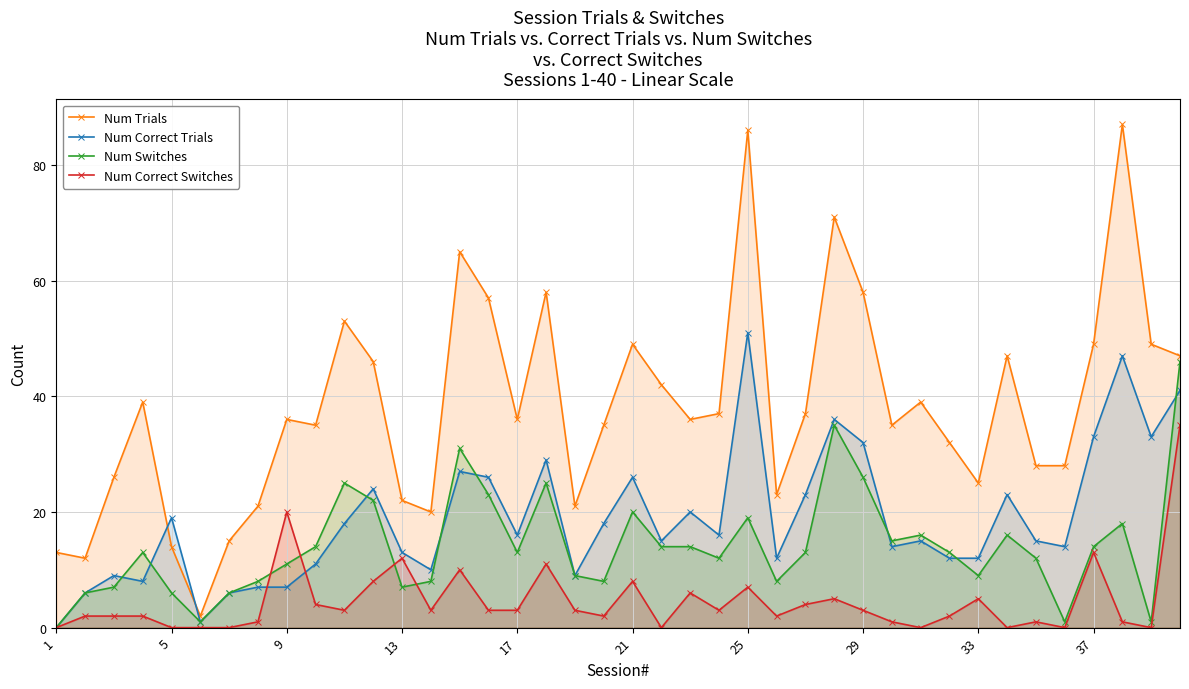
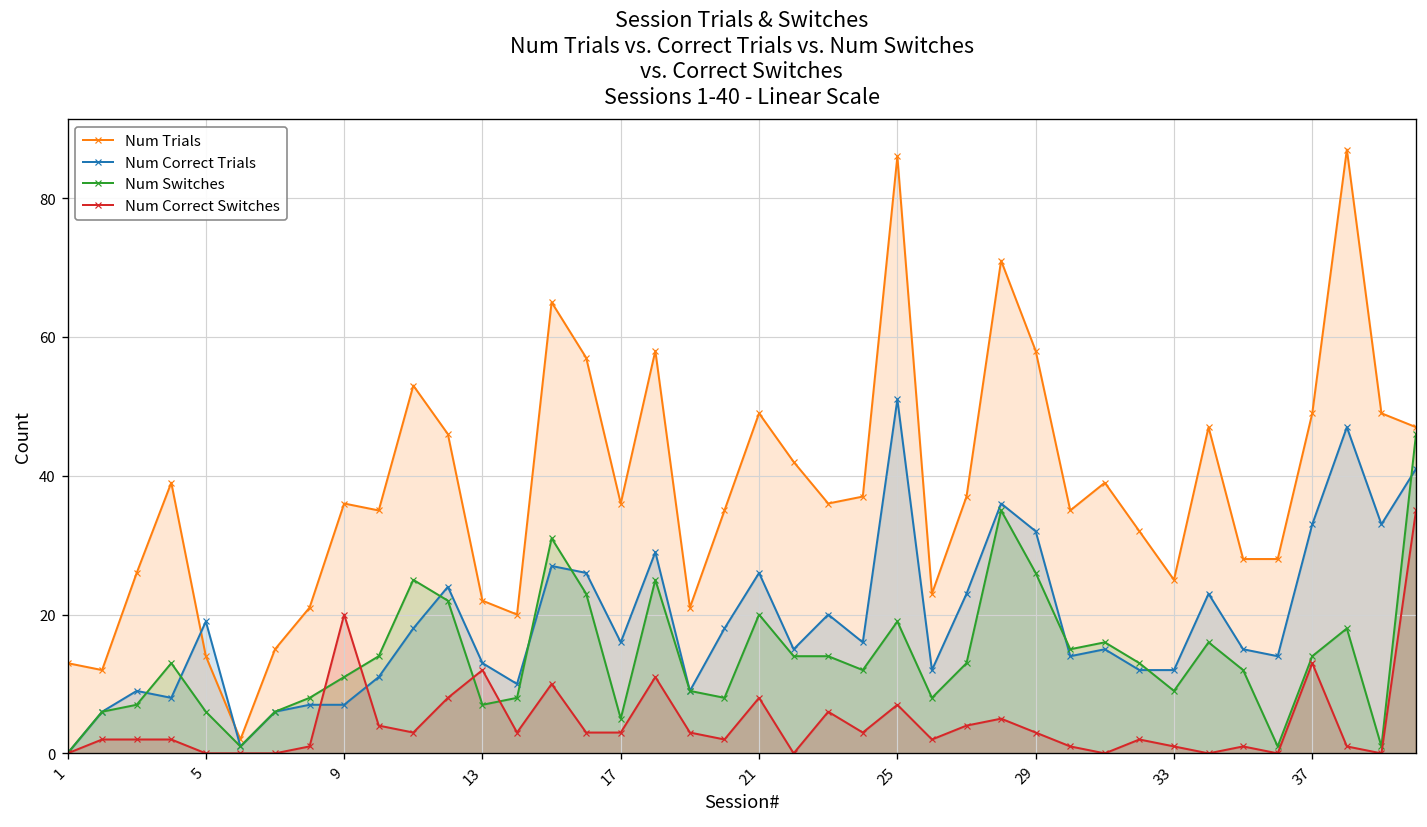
  {
    "Num Trials": {
      "1": 13,
      "5": 14,
      "9": 36,
      "13": 22,
      "17": 36,
      "21": 49,
      "25": 86,
      "29": 58,
      "33": 25,
      "37": 49
    },
    "Num Correct Trials": {
      "5": 19,
      "9": 7,
      "13": 13,
      "17": 16,
      "21": 26,
      "25": 51,
      "29": 32,
      "33": 12,
      "37": 33
    },
    "Num Switches": {
      "5": 6,
      "9": 11,
      "13": 7,
-     "17": 13,
+     "17": 5,
      "21": 20,
      "25": 19,
      "29": 26,
      "33": 9,
      "37": 14
    },
    "Num Correct Switches": {
      "5": 0,
      "9": 20,
      "13": 12,
      "17": 3,
      "21": 8,
      "25": 7,
      "29": 3,
-     "33": 5,
+     "33": 1,
      "37": 13
    }
  }
